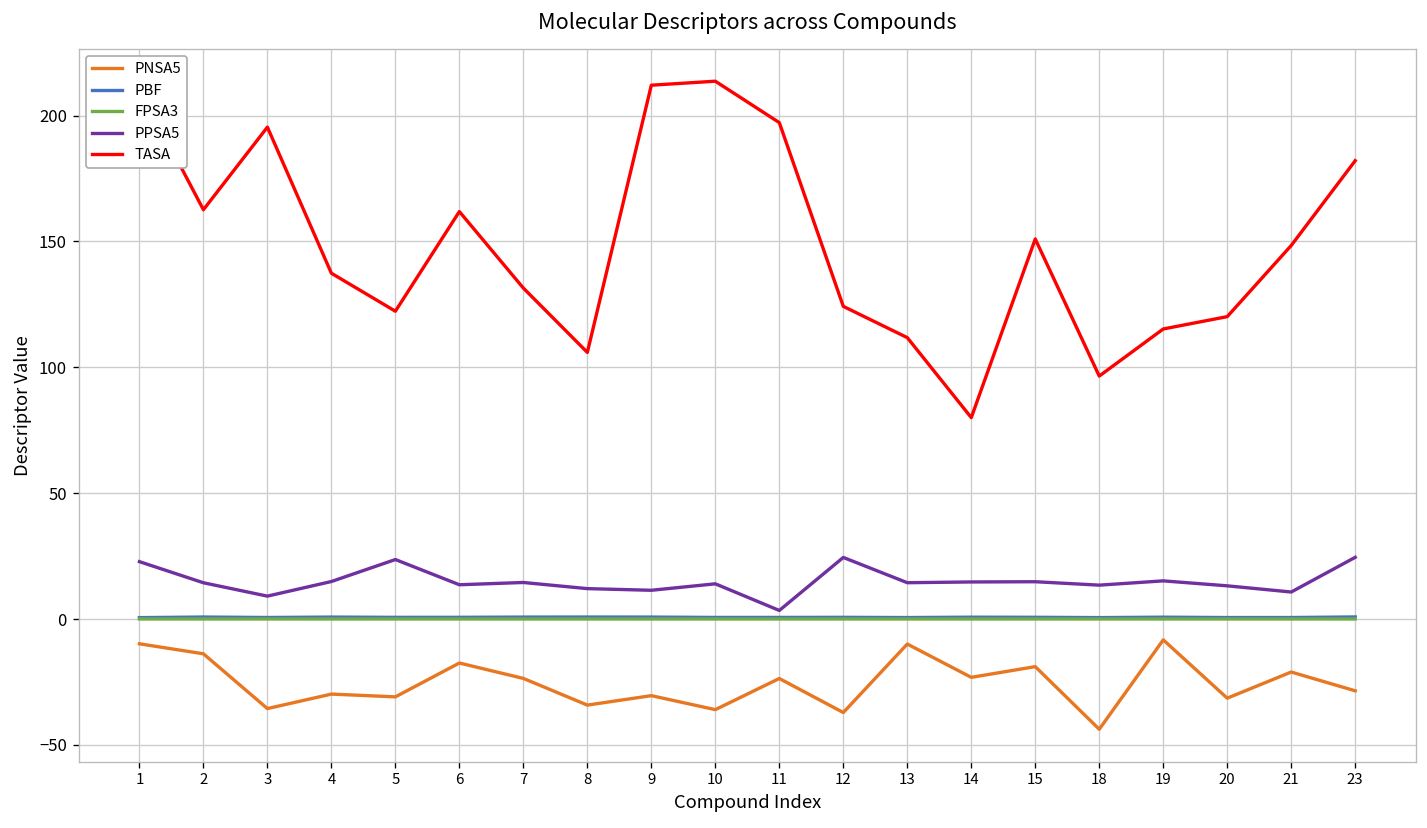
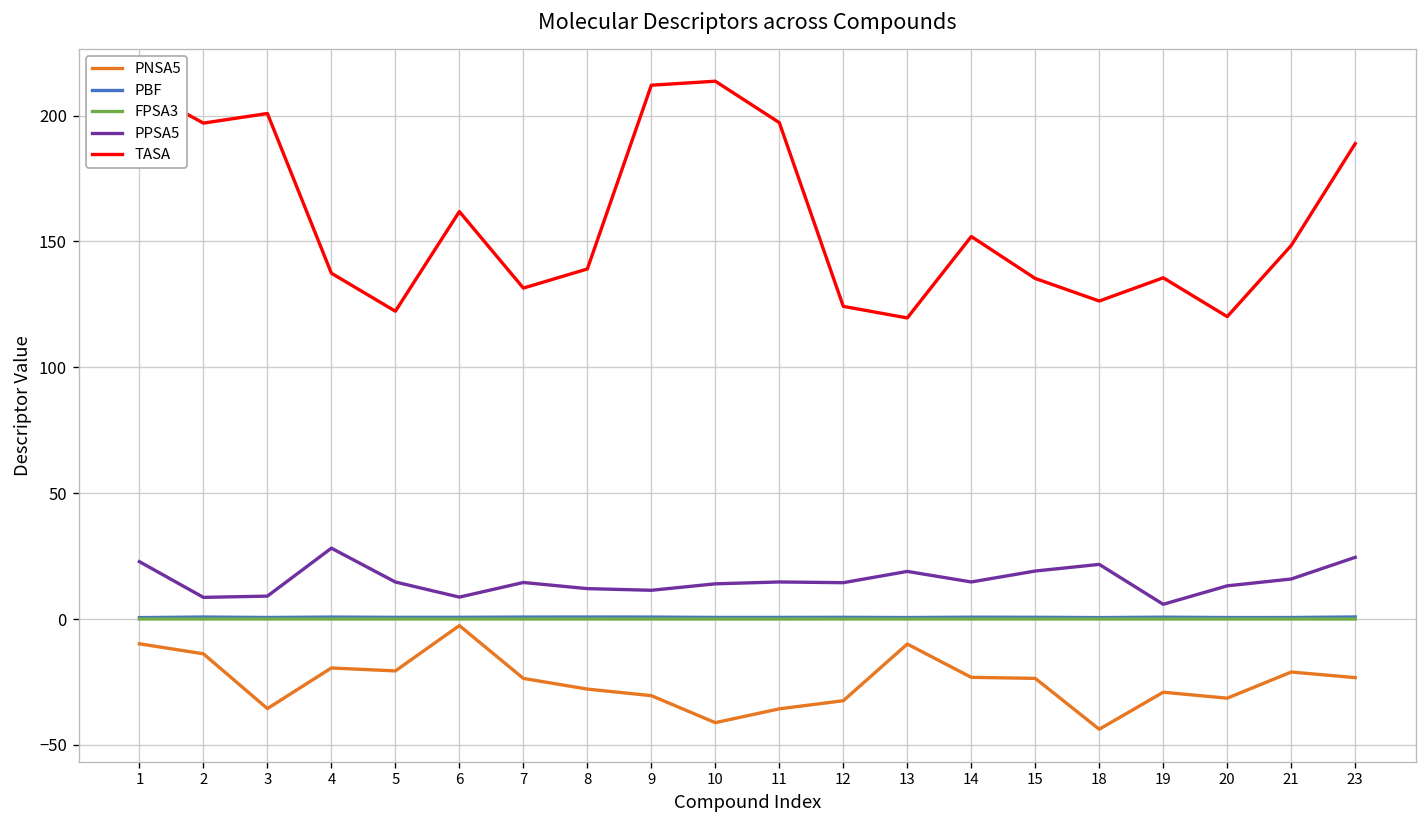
  {
    "PNSA5": {
      "1": -10,
      "2": -14,
      "3": -36,
-     "4": -30,
-     "5": -31,
-     "6": -17,
+     "4": -19,
+     "5": -21,
+     "6": -3,
      "7": -24,
-     "8": -34,
+     "8": -28,
      "9": -30,
-     "10": -36,
-     "11": -24,
-     "12": -37,
+     "10": -41,
+     "11": -36,
+     "12": -32,
      "13": -10,
      "14": -23,
-     "15": -19,
+     "15": -24,
      "18": -44,
-     "19": -8,
+     "19": -29,
      "20": -31,
      "21": -21,
-     "23": -28
+     "23": -23
    },
    "PPSA5": {
      "1": 23,
-     "2": 14,
+     "2": 9,
      "3": 9,
-     "4": 15,
-     "5": 24,
-     "6": 14,
+     "4": 28,
+     "5": 15,
+     "6": 9,
      "7": 15,
      "8": 12,
      "9": 11,
      "10": 14,
-     "11": 3,
-     "12": 24,
-     "13": 14,
+     "11": 15,
+     "12": 14,
+     "13": 19,
      "14": 15,
-     "15": 15,
-     "18": 13,
-     "19": 15,
+     "15": 19,
+     "18": 22,
+     "19": 6,
      "20": 13,
-     "21": 11,
+     "21": 16,
      "23": 25
    },
    "TASA": {
-     "2": 163,
-     "3": 195,
+     "2": 197,
+     "3": 201,
      "4": 137,
      "5": 122,
      "6": 162,
      "7": 131,
-     "8": 106,
+     "8": 139,
      "9": 212,
      "10": 214,
      "11": 197,
      "12": 124,
-     "13": 112,
-     "14": 80,
-     "15": 151,
-     "18": 97,
-     "19": 115,
+     "13": 120,
+     "14": 152,
+     "15": 135,
+     "18": 126,
+     "19": 136,
      "20": 120,
      "21": 148,
-     "23": 182
+     "23": 189
    }
  }
